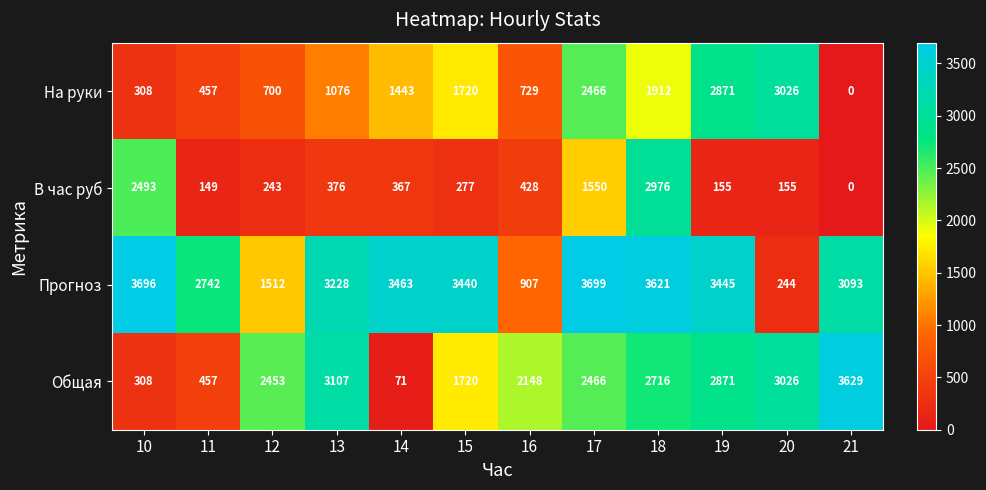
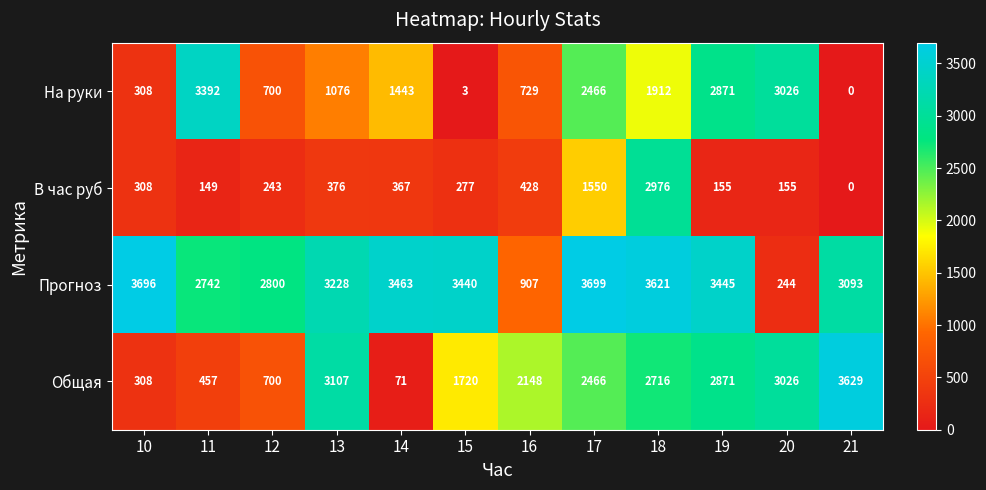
  {
    "На руки": {
      "10": 308,
-     "11": 457,
+     "11": 3392,
      "12": 700,
      "13": 1076,
      "14": 1443,
-     "15": 1720,
+     "15": 3,
      "16": 729,
      "17": 2466,
      "18": 1912,
      "19": 2871,
      "20": 3026,
      "21": 0
    },
    "В час руб": {
-     "10": 2493,
+     "10": 308,
      "11": 149,
      "12": 243,
      "13": 376,
      "14": 367,
      "15": 277,
      "16": 428,
      "17": 1550,
      "18": 2976,
      "19": 155,
      "20": 155,
      "21": 0
    },
    "Прогноз": {
      "10": 3696,
      "11": 2742,
-     "12": 1512,
+     "12": 2800,
      "13": 3228,
      "14": 3463,
      "15": 3440,
      "16": 907,
      "17": 3699,
      "18": 3621,
      "19": 3445,
      "20": 244,
      "21": 3093
    },
    "Общая": {
      "10": 308,
      "11": 457,
-     "12": 2453,
+     "12": 700,
      "13": 3107,
      "14": 71,
      "15": 1720,
      "16": 2148,
      "17": 2466,
      "18": 2716,
      "19": 2871,
      "20": 3026,
      "21": 3629
    }
  }
